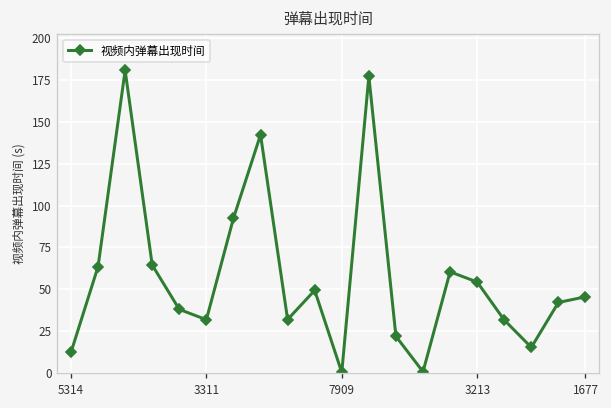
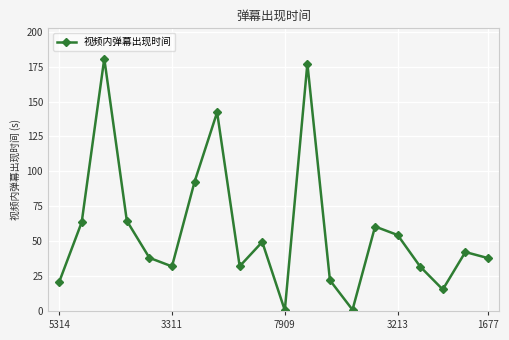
  {
-   "5314": 12,
+   "5314": 21,
    "3311": 32,
    "7909": 0,
    "3213": 54,
-   "1677": 46
+   "1677": 38
  }
